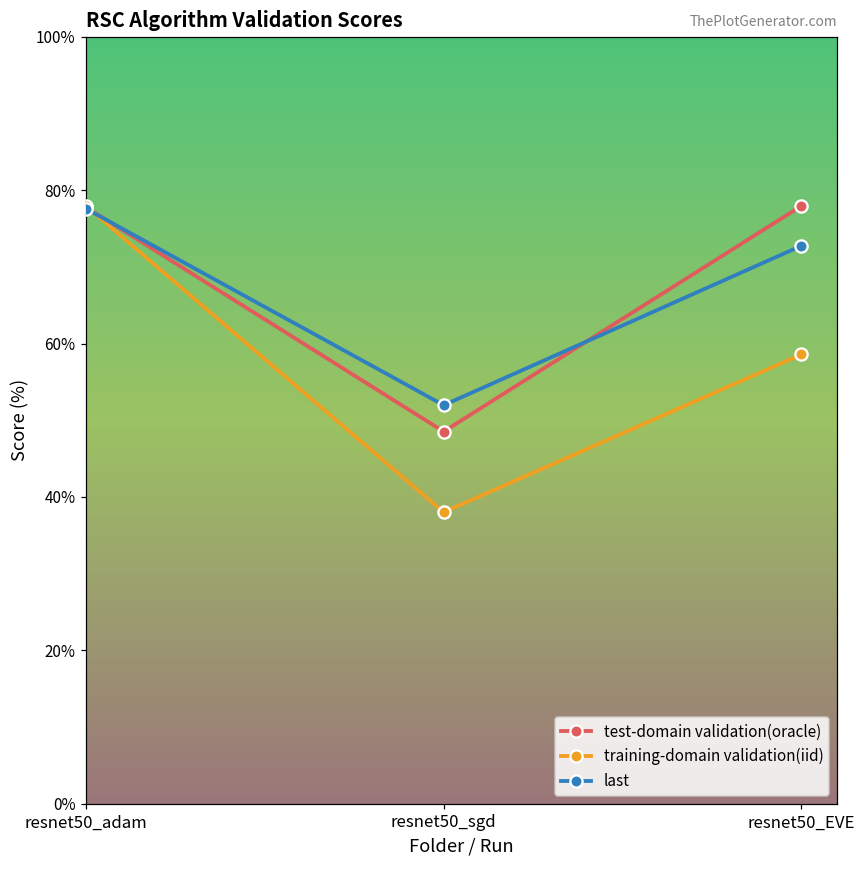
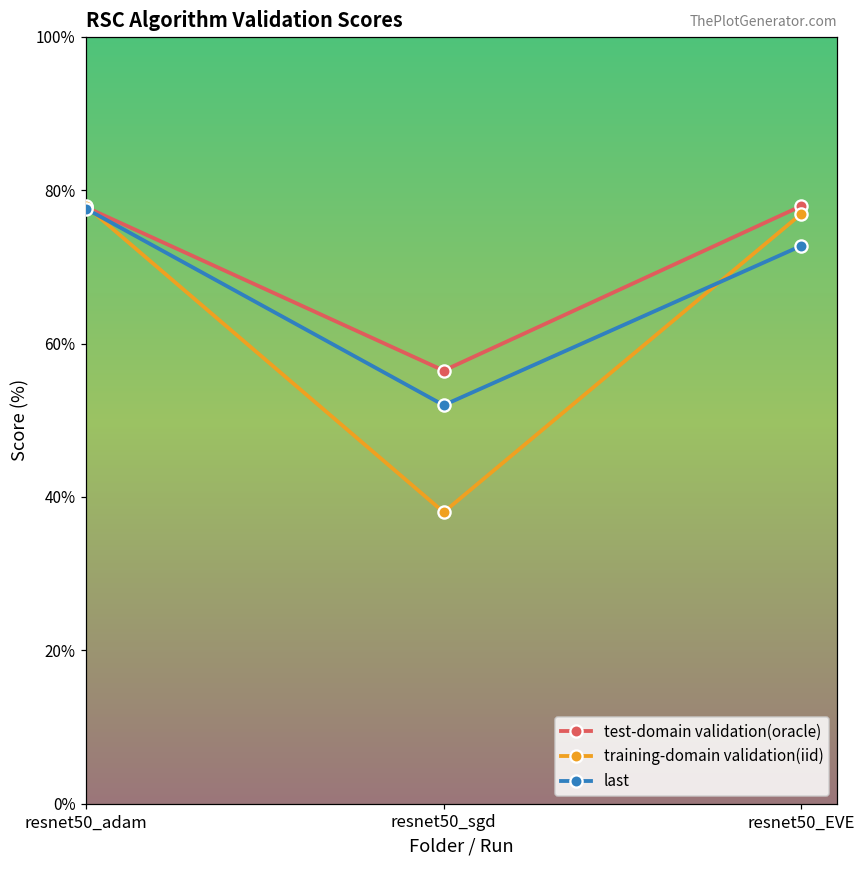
  {
    "test-domain validation(oracle)": {
-     "resnet50_sgd": "49%",
+     "resnet50_sgd": "56%",
      "resnet50_EVE": "78%"
    },
    "training-domain validation(iid)": {
      "resnet50_sgd": "38%",
-     "resnet50_EVE": "59%"
+     "resnet50_EVE": "77%"
    },
    "last": {
      "resnet50_sgd": "52%",
      "resnet50_EVE": "73%"
    }
  }
